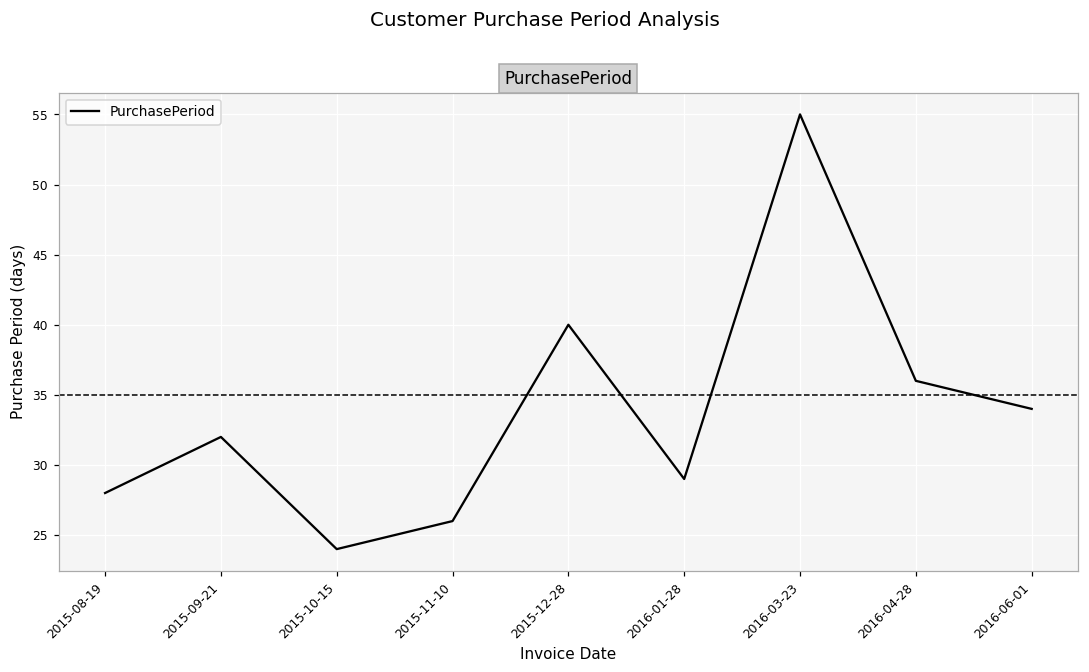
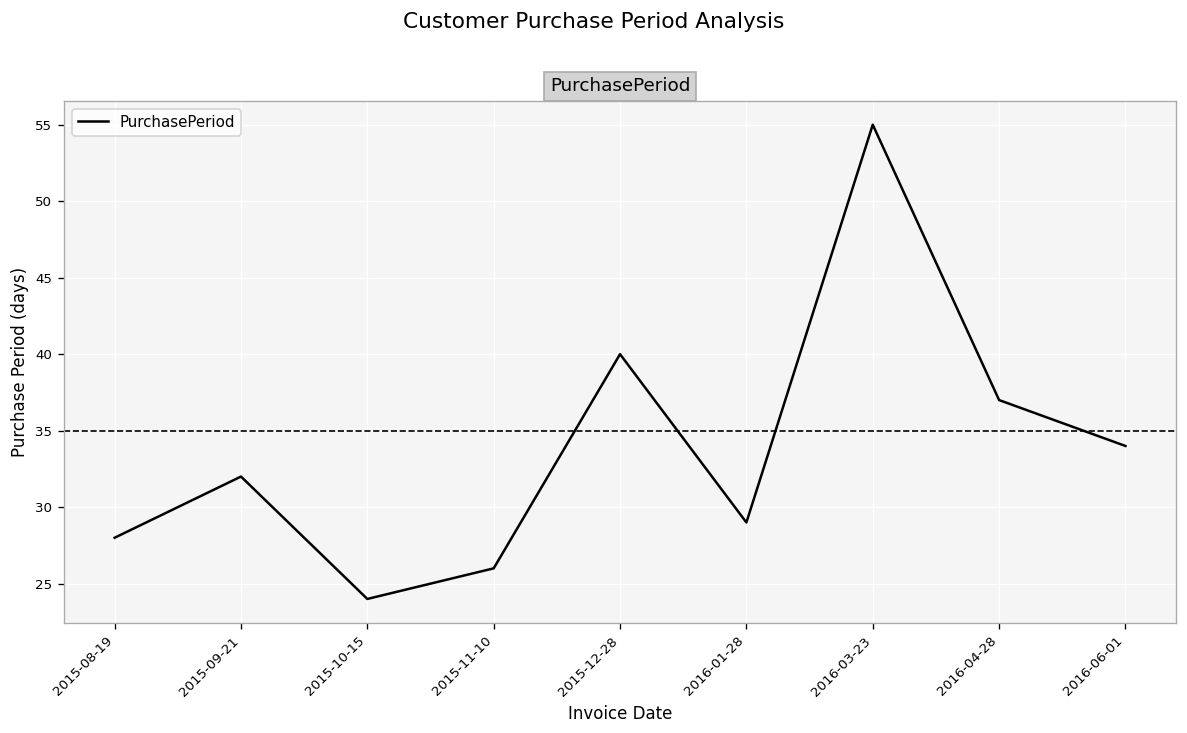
  {
    "2015-08-19": 28,
    "2015-09-21": 32,
    "2015-10-15": 24,
    "2015-11-10": 26,
    "2015-12-28": 40,
    "2016-01-28": 29,
    "2016-03-23": 55,
-   "2016-04-28": 36,
+   "2016-04-28": 37,
    "2016-06-01": 34
  }
